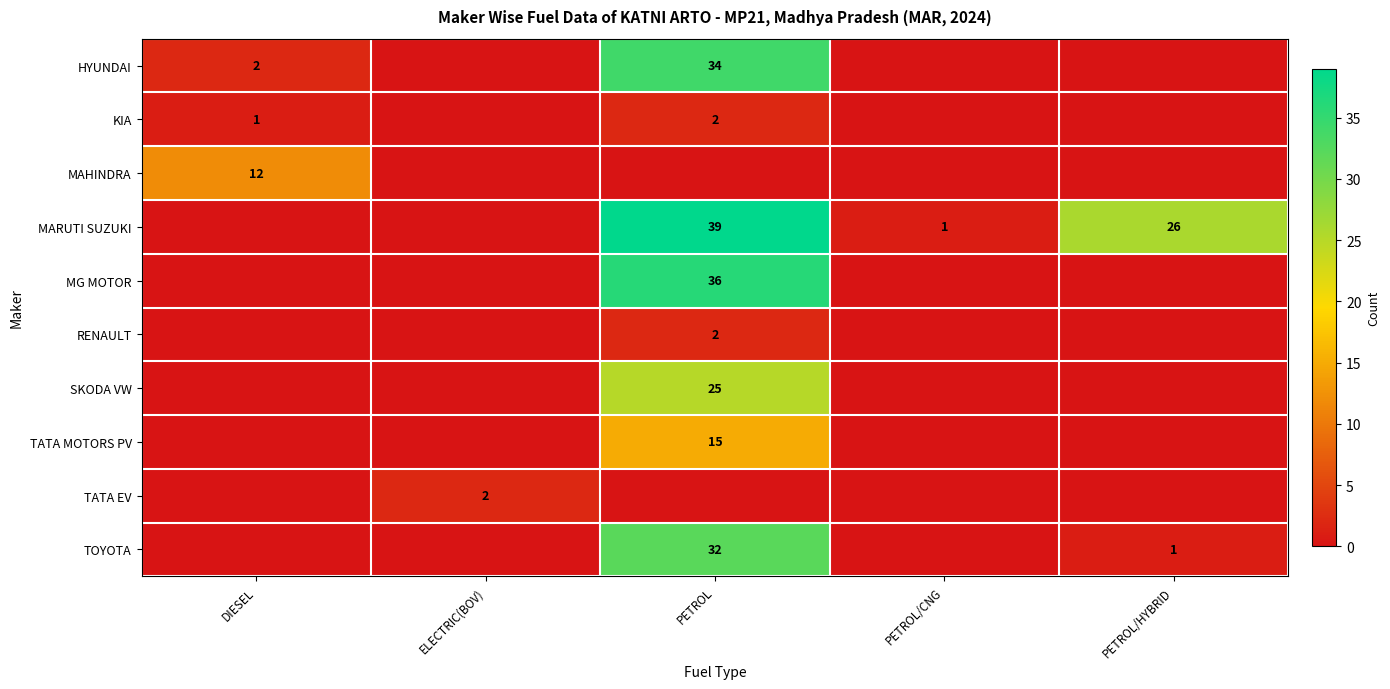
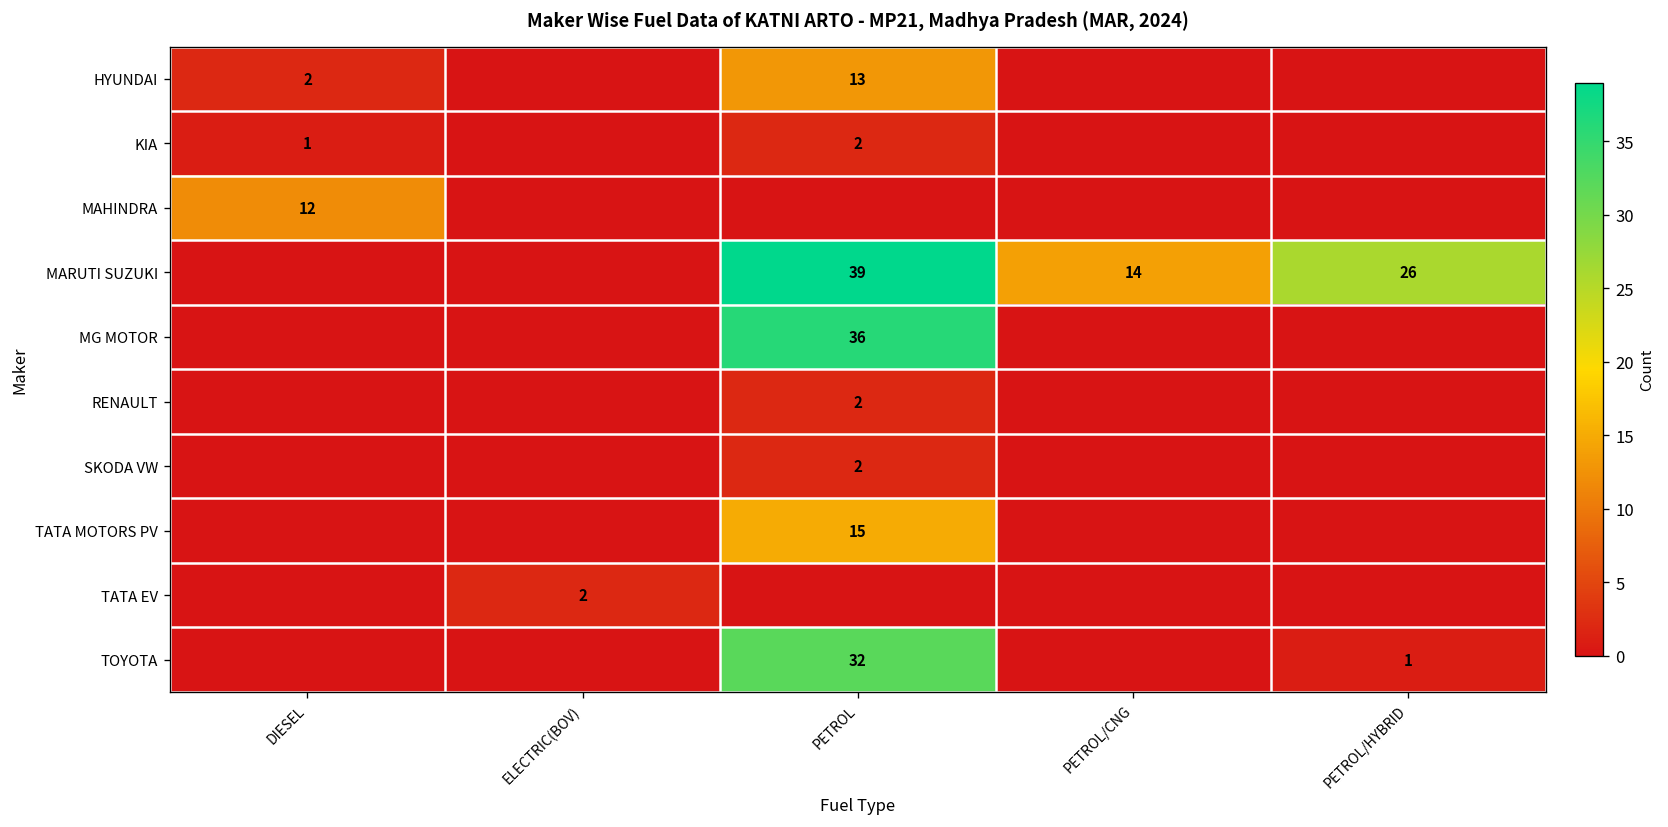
  {
    "HYUNDAI": {
      "DIESEL": 2,
-     "PETROL": 34
+     "PETROL": 13
    },
    "KIA": {
      "DIESEL": 1,
      "PETROL": 2
    },
    "MAHINDRA": {
      "DIESEL": 12
    },
    "MARUTI SUZUKI": {
      "PETROL": 39,
-     "PETROL/CNG": 1,
+     "PETROL/CNG": 14,
      "PETROL/HYBRID": 26
    },
    "MG MOTOR": {
      "PETROL": 36
    },
    "RENAULT": {
      "PETROL": 2
    },
    "SKODA VW": {
-     "PETROL": 25
+     "PETROL": 2
    },
    "TATA MOTORS PV": {
      "PETROL": 15
    },
    "TATA EV": {
      "ELECTRIC(BOV)": 2
    },
    "TOYOTA": {
      "PETROL": 32,
      "PETROL/HYBRID": 1
    }
  }
